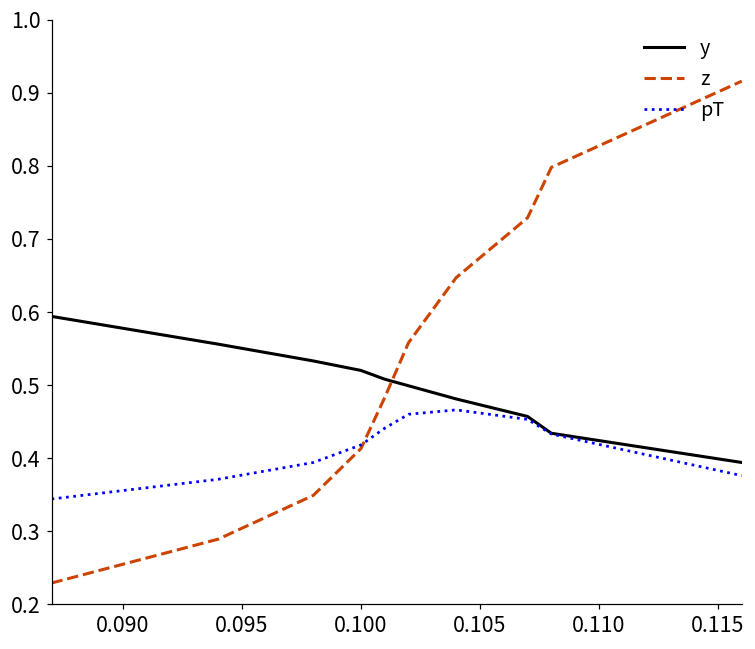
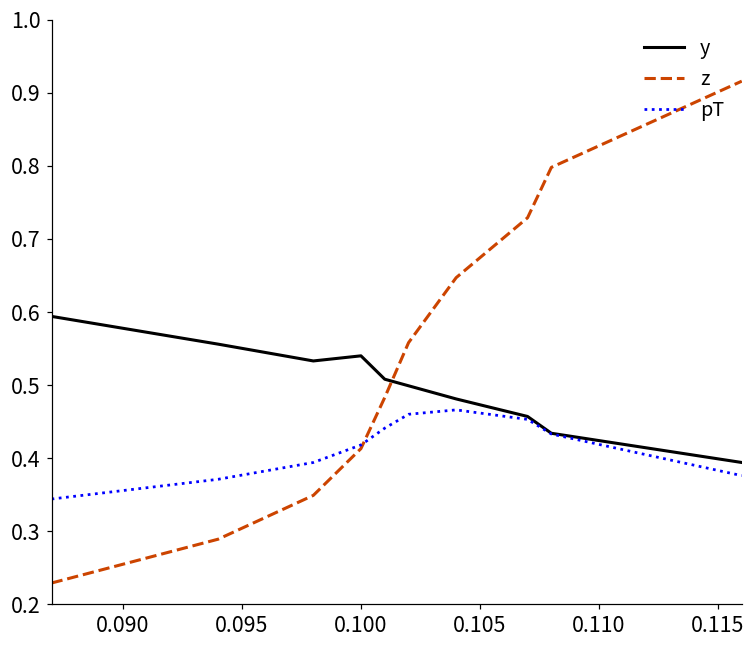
  {
    "y": {
-     "0.100": 0.52
+     "0.100": 0.54
    },
    "z": {
      "0.100": 0.41
    },
    "pT": {
      "0.100": 0.42
    }
  }
